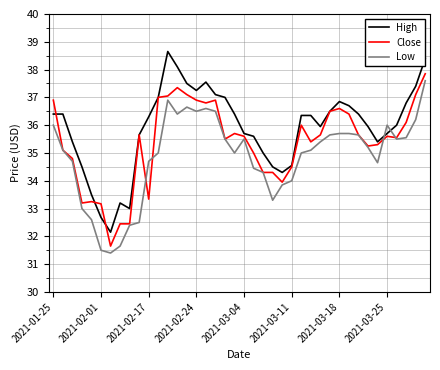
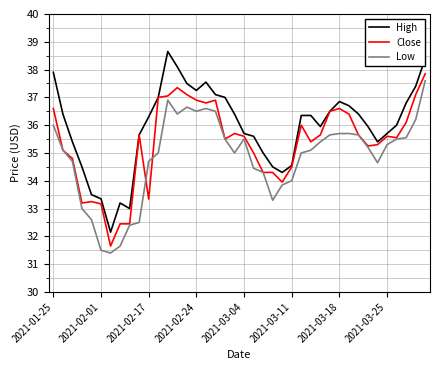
  {
    "High": {
-     "2021-01-25": 36.4,
-     "2021-02-01": 32.7,
+     "2021-01-25": 37.9,
+     "2021-02-01": 33.4,
      "2021-02-17": 36.3,
      "2021-02-24": 37.3,
      "2021-03-04": 35.7,
      "2021-03-18": 36.9,
      "2021-03-25": 35.7
    },
    "Close": {
-     "2021-01-25": 36.9,
+     "2021-01-25": 36.6,
      "2021-02-01": 33.2,
      "2021-02-17": 33.3,
      "2021-02-24": 36.9,
      "2021-03-04": 35.6,
      "2021-03-18": 36.6,
      "2021-03-25": 35.6
    },
    "Low": {
      "2021-01-25": 36.0,
      "2021-02-01": 31.5,
      "2021-02-17": 34.7,
      "2021-02-24": 36.5,
      "2021-03-04": 35.5,
      "2021-03-11": 34.0,
      "2021-03-18": 35.7,
-     "2021-03-25": 36.0
+     "2021-03-25": 35.3
    }
  }
